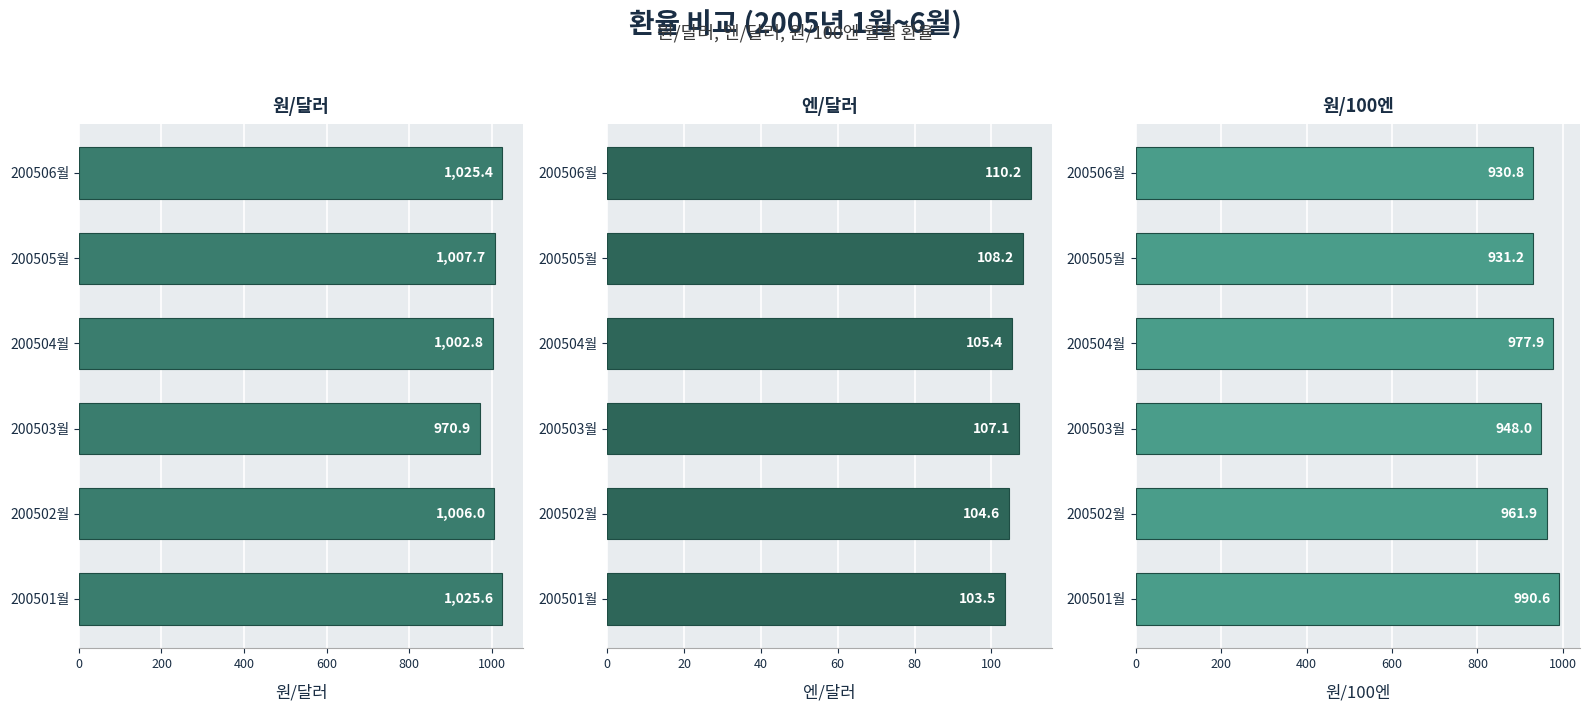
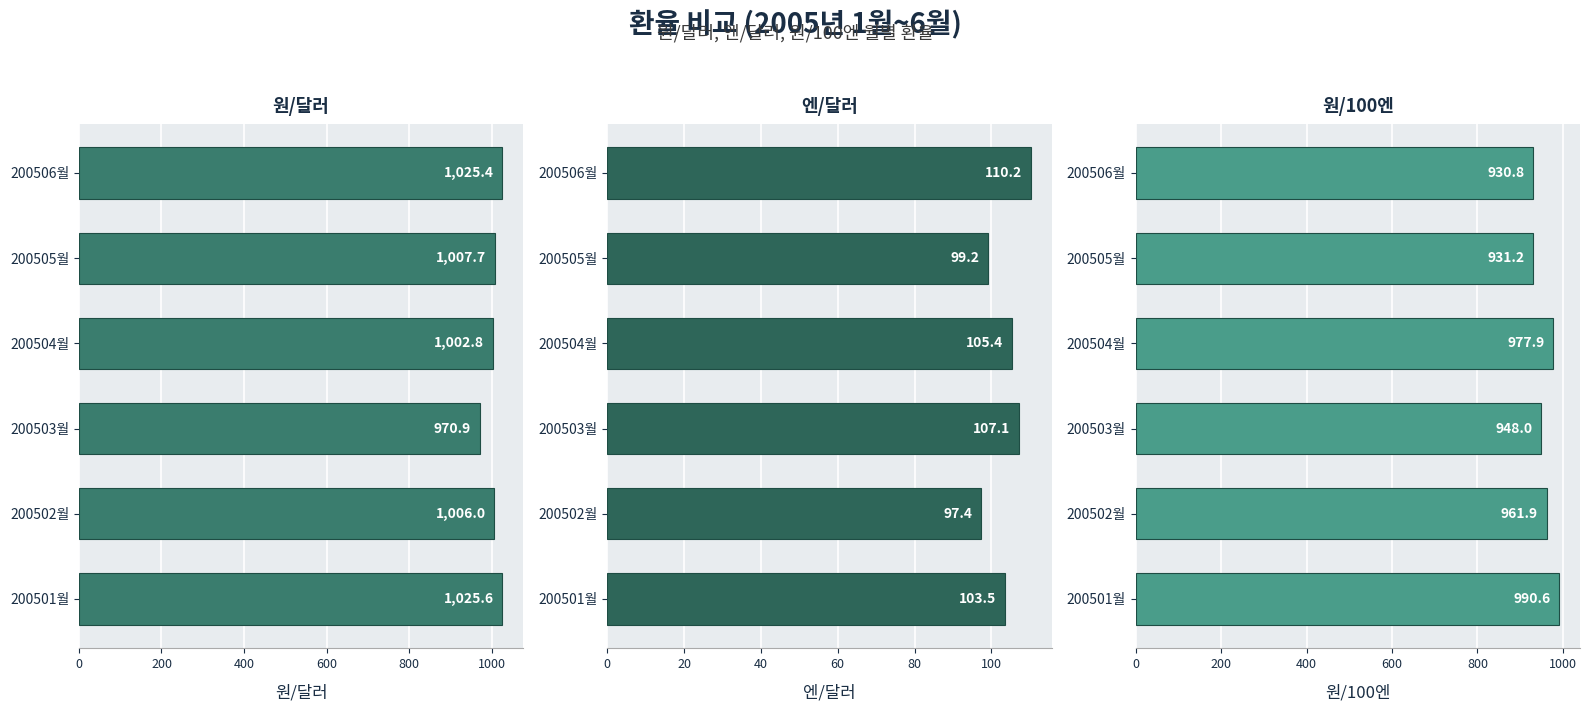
  {
    "원/달러": {
      "200506월": "1,025.4",
      "200505월": "1,007.7",
      "200504월": "1,002.8",
      "200503월": "970.9",
      "200502월": "1,006.0",
      "200501월": "1,025.6"
    },
    "엔/달러": {
      "200506월": "110.2",
-     "200505월": "108.2",
+     "200505월": "99.2",
      "200504월": "105.4",
      "200503월": "107.1",
-     "200502월": "104.6",
+     "200502월": "97.4",
      "200501월": "103.5"
    },
    "원/100엔": {
      "200506월": "930.8",
      "200505월": "931.2",
      "200504월": "977.9",
      "200503월": "948.0",
      "200502월": "961.9",
      "200501월": "990.6"
    }
  }
